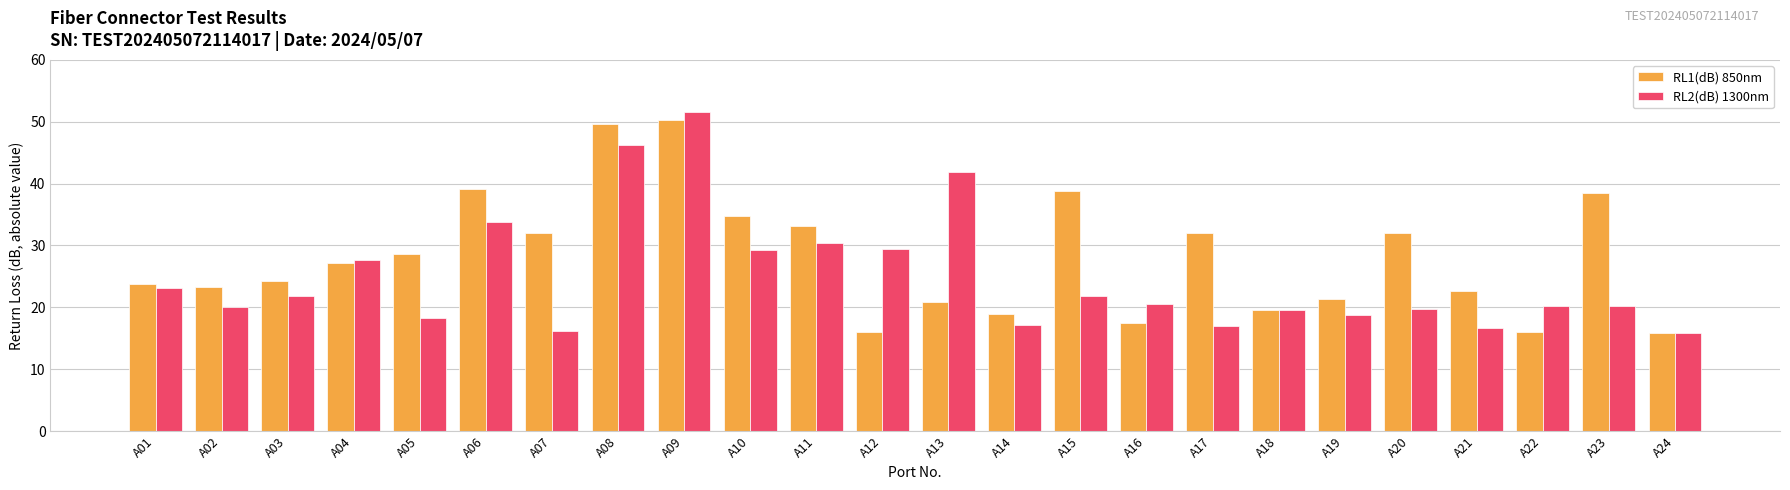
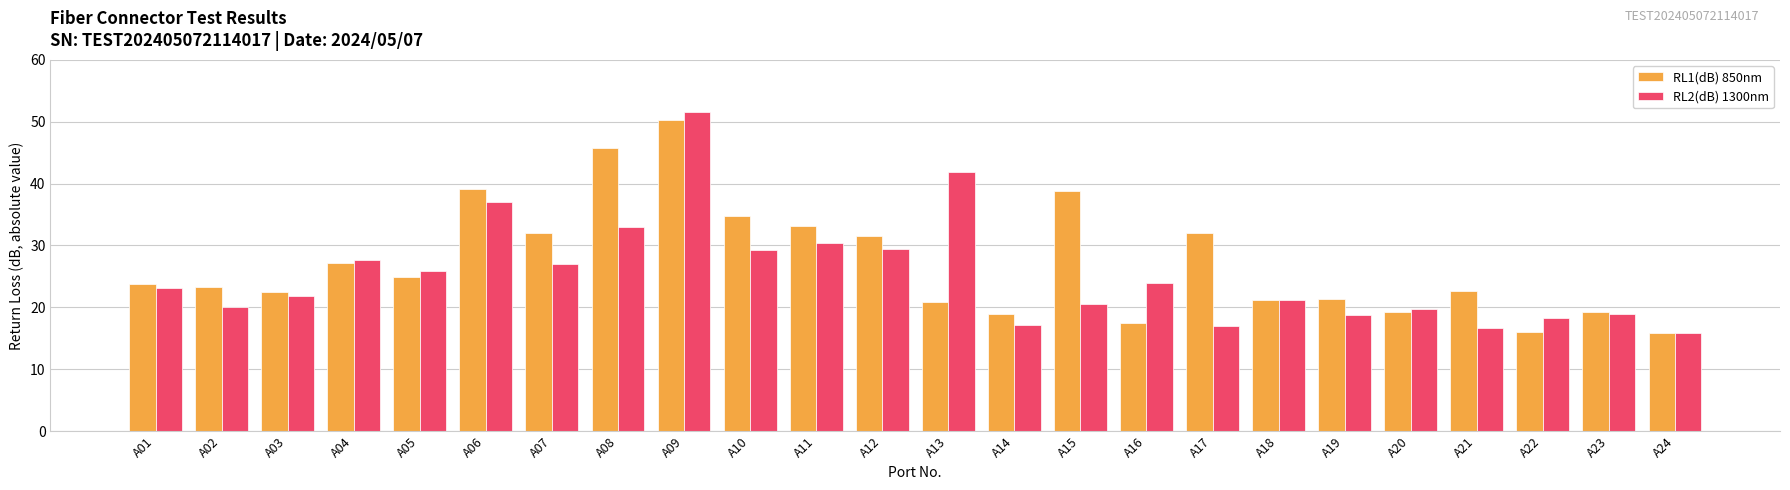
  {
    "RL1(dB) 850nm": {
      "A01": 24,
      "A02": 23,
-     "A03": 24,
+     "A03": 23,
      "A04": 27,
-     "A05": 29,
+     "A05": 25,
      "A06": 39,
      "A07": 32,
-     "A08": 50,
+     "A08": 46,
      "A09": 50,
      "A10": 35,
      "A11": 33,
-     "A12": 16,
+     "A12": 32,
      "A13": 21,
      "A14": 19,
      "A15": 39,
      "A16": 18,
      "A17": 32,
-     "A18": 20,
+     "A18": 21,
      "A19": 21,
-     "A20": 32,
+     "A20": 19,
      "A21": 23,
      "A22": 16,
-     "A23": 39,
+     "A23": 19,
      "A24": 16
    },
    "RL2(dB) 1300nm": {
      "A01": 23,
      "A02": 20,
      "A03": 22,
      "A04": 28,
-     "A05": 18,
-     "A06": 34,
-     "A07": 16,
-     "A08": 46,
+     "A05": 26,
+     "A06": 37,
+     "A07": 27,
+     "A08": 33,
      "A09": 52,
      "A10": 29,
      "A11": 30,
      "A12": 30,
      "A13": 42,
      "A14": 17,
-     "A15": 22,
-     "A16": 21,
+     "A15": 21,
+     "A16": 24,
      "A17": 17,
-     "A18": 20,
+     "A18": 21,
      "A19": 19,
      "A20": 20,
      "A21": 17,
-     "A22": 20,
-     "A23": 20,
+     "A22": 18,
+     "A23": 19,
      "A24": 16
    }
  }
